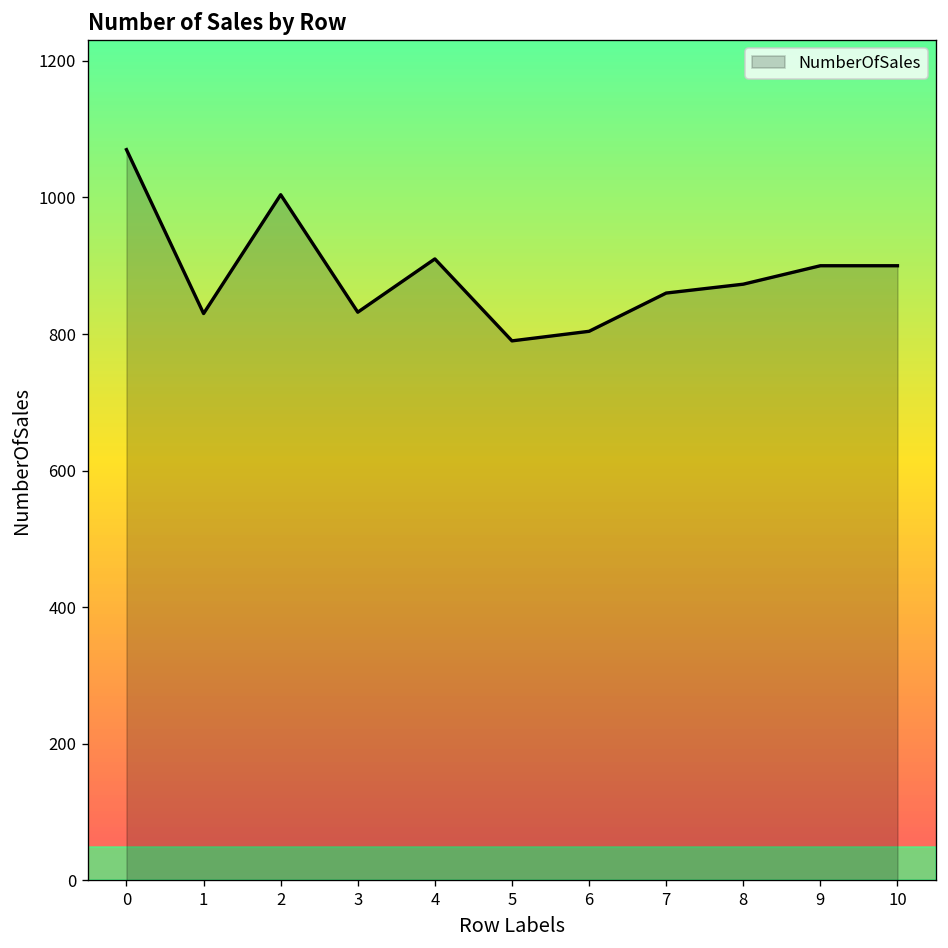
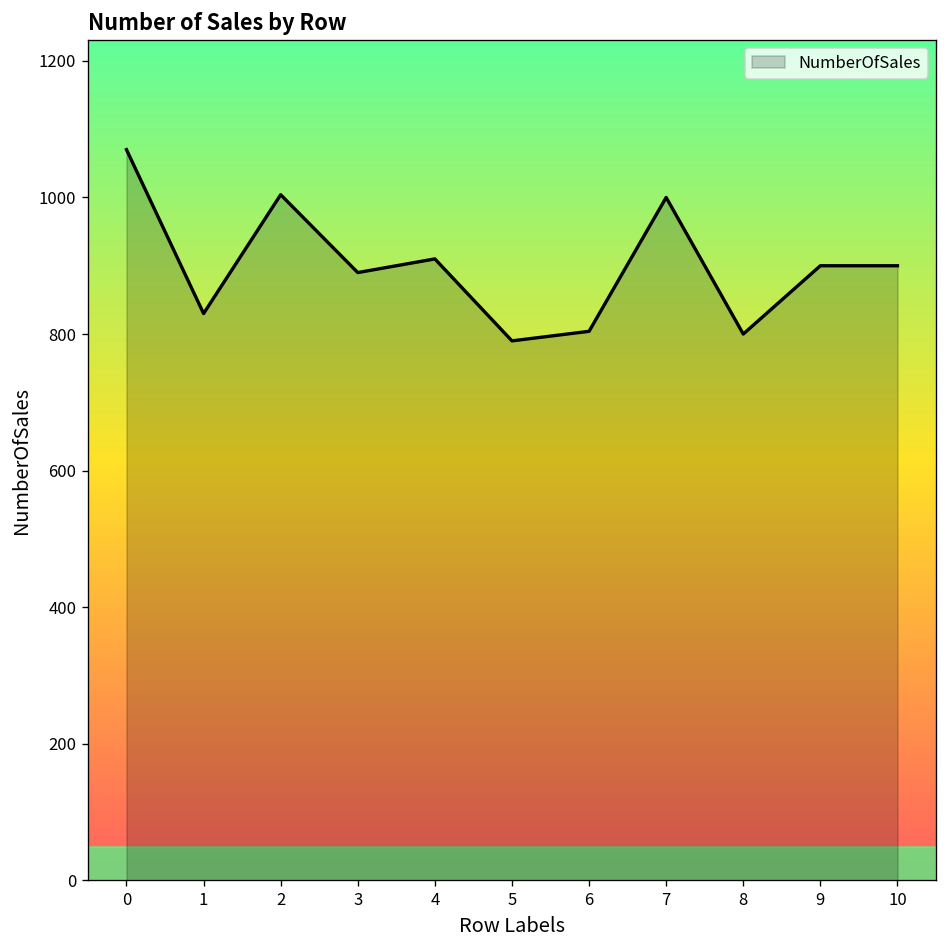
  {
    "0": 1070,
    "1": 830,
    "2": 1000,
-   "3": 830,
+   "3": 890,
    "4": 910,
    "5": 790,
    "6": 800,
-   "7": 860,
-   "8": 870,
+   "7": 1000,
+   "8": 800,
    "9": 900,
    "10": 900
  }
